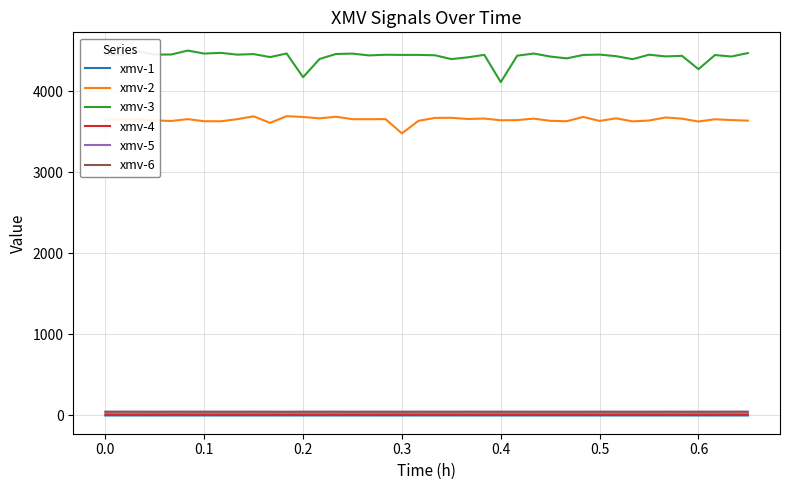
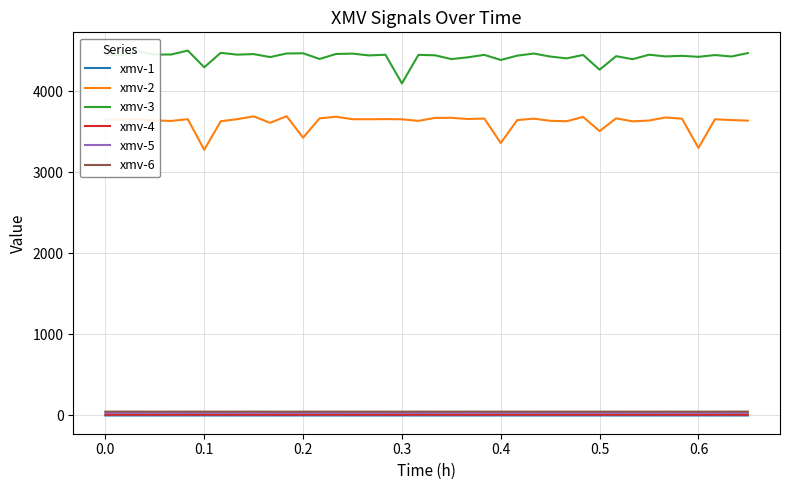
  {
    "xmv-2": {
-     "0.1": 3600,
-     "0.2": 3700,
-     "0.3": 3500,
-     "0.4": 3600,
-     "0.5": 3600,
-     "0.6": 3600
+     "0.1": 3300,
+     "0.2": 3400,
+     "0.3": 3700,
+     "0.4": 3400,
+     "0.5": 3500,
+     "0.6": 3300
    },
    "xmv-3": {
-     "0.1": 4500,
-     "0.2": 4200,
-     "0.3": 4400,
-     "0.4": 4100,
-     "0.5": 4500,
-     "0.6": 4300
+     "0.1": 4300,
+     "0.2": 4500,
+     "0.3": 4100,
+     "0.4": 4400,
+     "0.5": 4300,
+     "0.6": 4400
    }
  }
